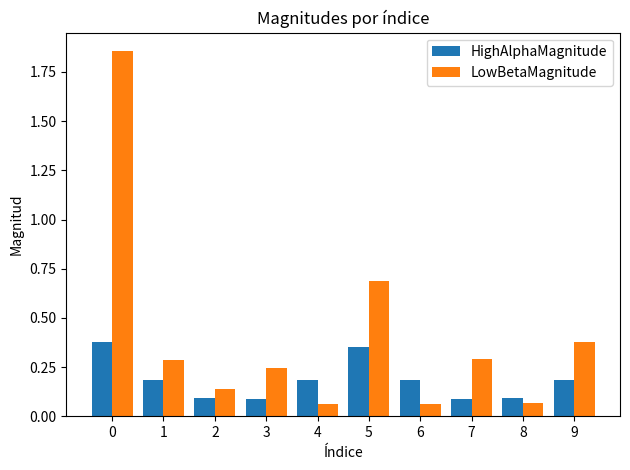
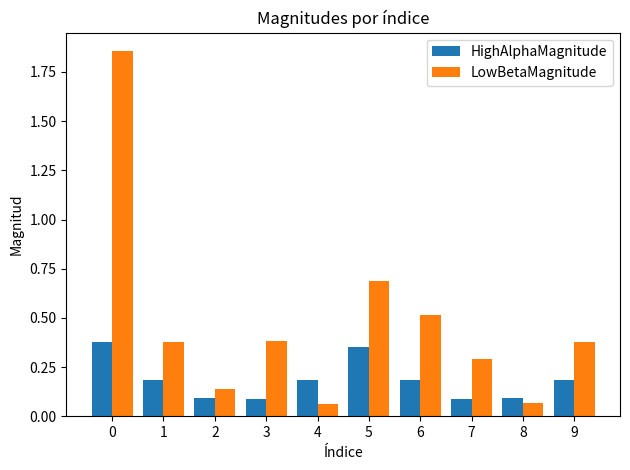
  {
    "HighAlphaMagnitude": {
      "0": 0.38,
      "1": 0.18,
      "2": 0.09,
      "3": 0.09,
      "4": 0.18,
      "5": 0.35,
      "6": 0.18,
      "7": 0.09,
      "8": 0.09,
      "9": 0.18
    },
    "LowBetaMagnitude": {
      "0": 1.86,
-     "1": 0.29,
+     "1": 0.38,
      "2": 0.14,
-     "3": 0.25,
+     "3": 0.38,
      "4": 0.06,
      "5": 0.69,
-     "6": 0.06,
+     "6": 0.52,
      "7": 0.29,
      "8": 0.07,
      "9": 0.38
    }
  }
